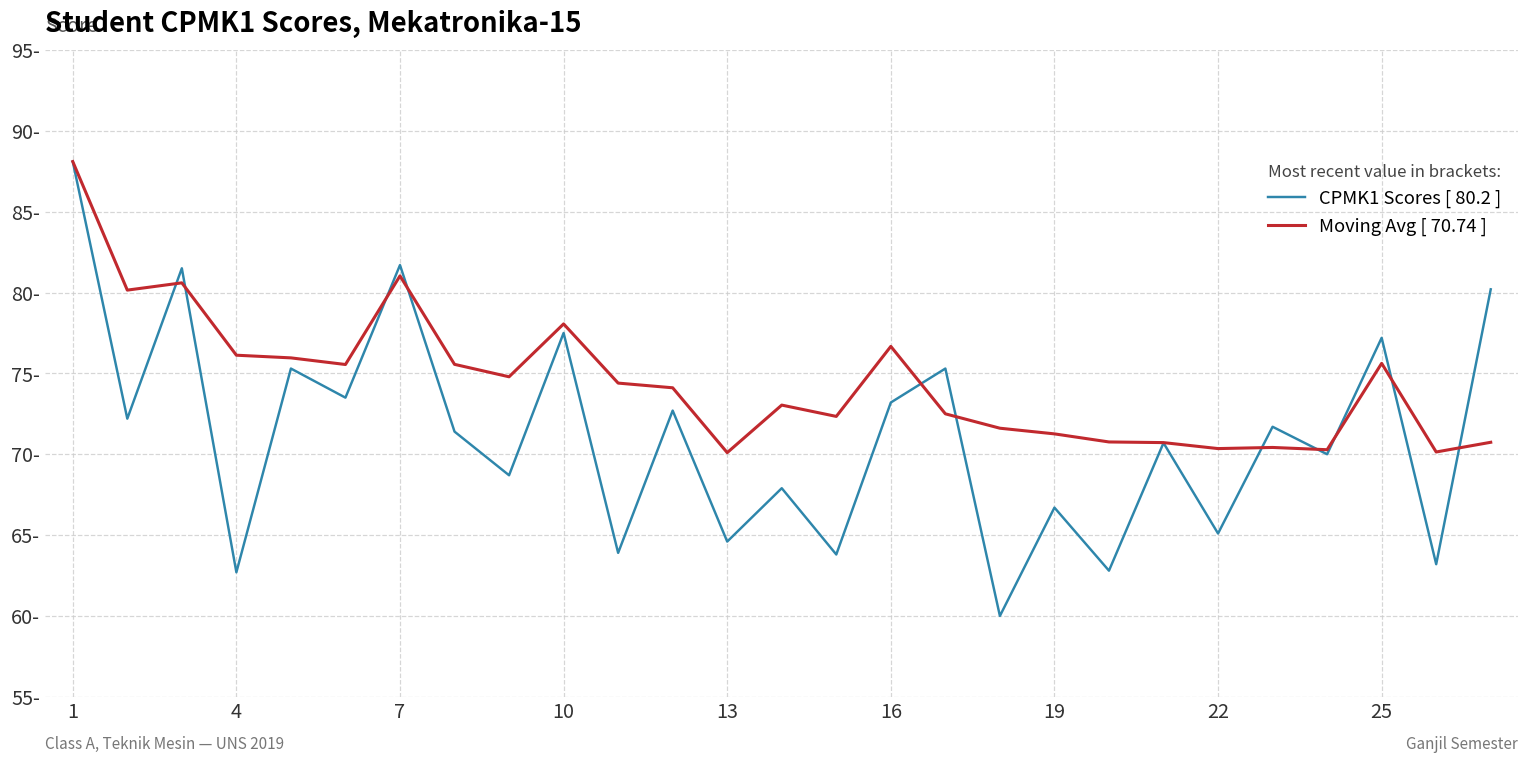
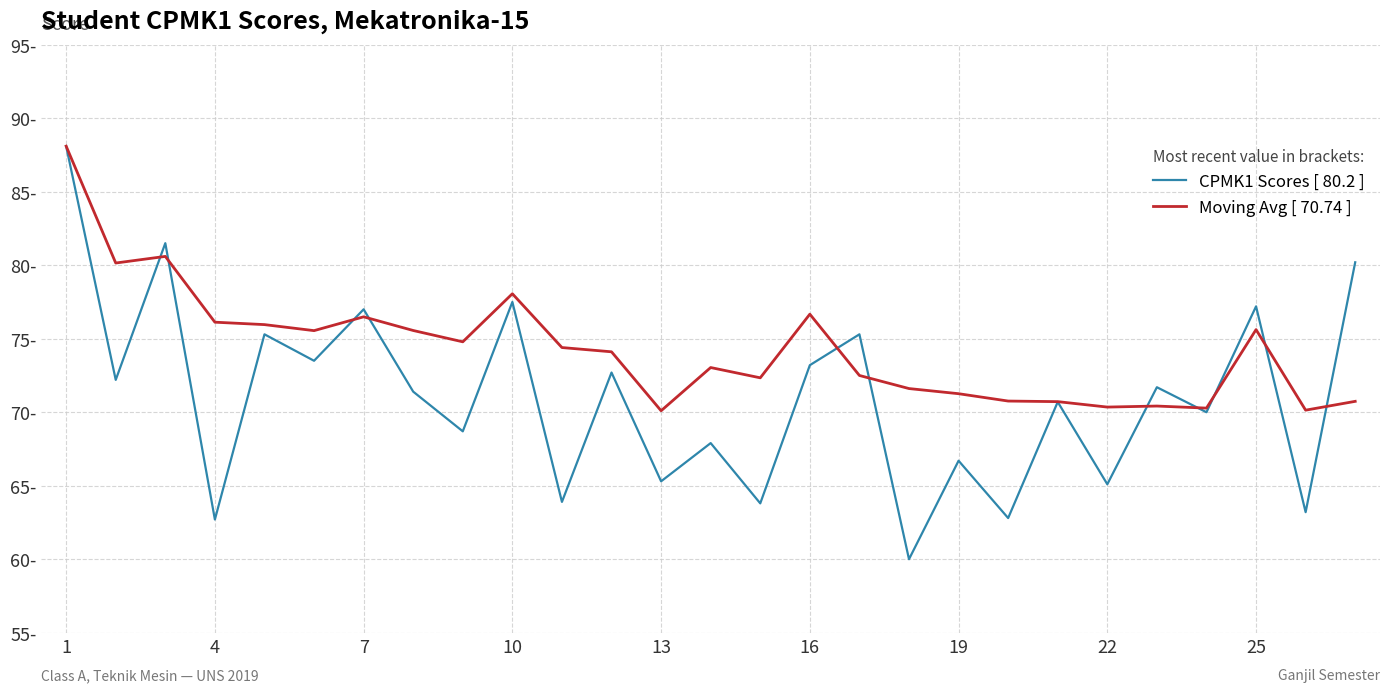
  {
    "CPMK1 Scores [ 80.2 ]": {
      "4": "62.7-",
-     "7": "81.7-",
+     "7": "77.0-",
      "10": "77.5-",
-     "13": "64.6-",
+     "13": "65.3-",
      "16": "73.2-",
      "19": "66.7-",
      "22": "65.1-",
      "25": "77.2-"
    },
    "Moving Avg [ 70.74 ]": {
      "4": "76.1-",
-     "7": "81.0-",
+     "7": "76.5-",
      "10": "78.1-",
      "13": "70.1-",
      "16": "76.7-",
      "19": "71.3-",
      "22": "70.4-",
      "25": "75.6-"
    }
  }
